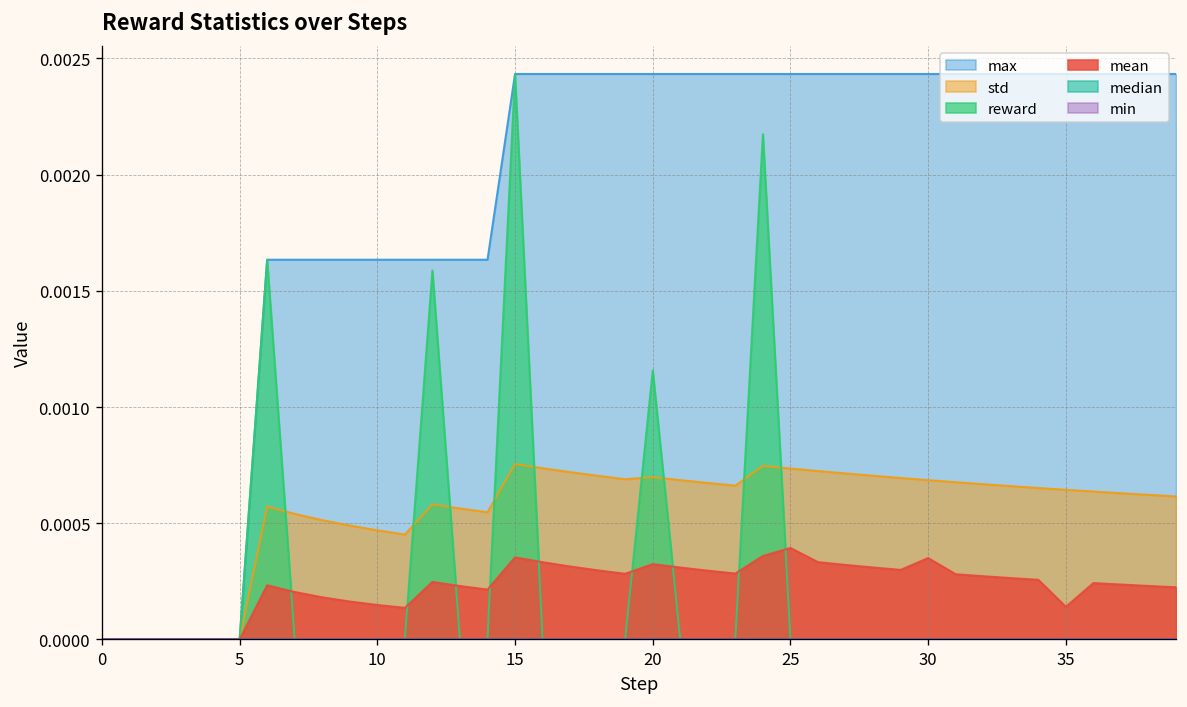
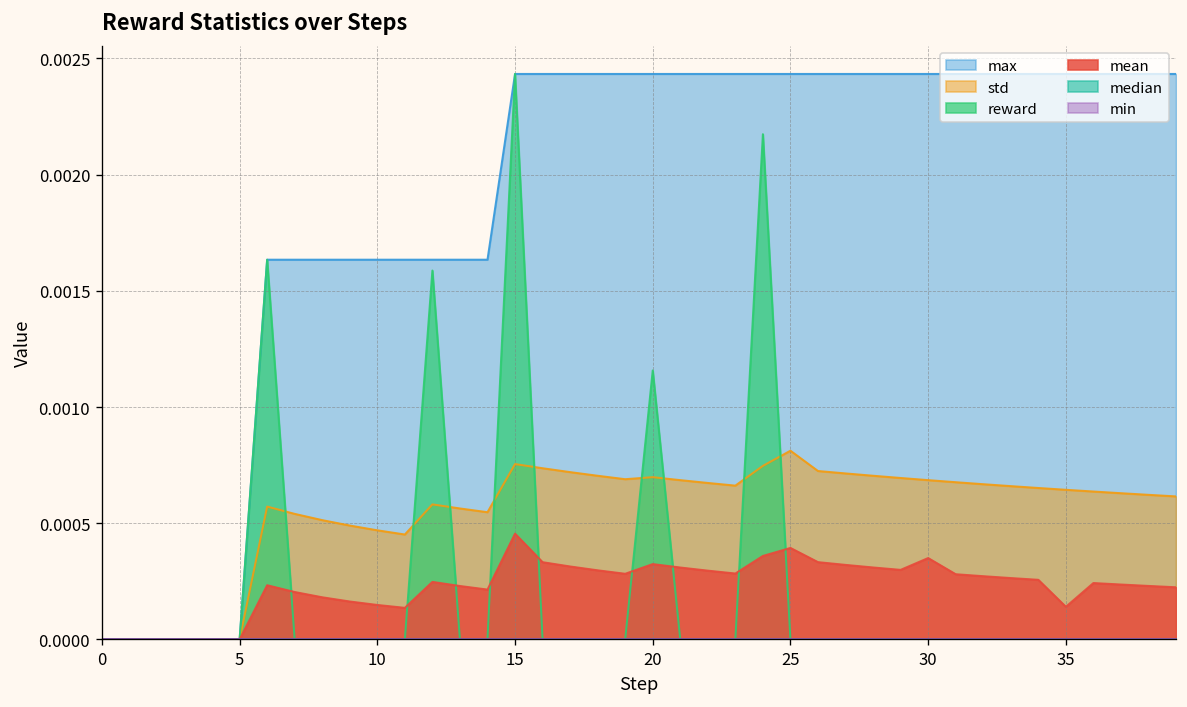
  {
    "max": {
      "10": 0.00163,
      "20": 0.00243,
      "25": 0.00243,
      "30": 0.00243
    },
    "std": {
      "10": 0.00047,
      "15": 0.00075,
      "20": 0.00070,
-     "25": 0.00074,
+     "25": 0.00081,
      "30": 0.00069,
      "35": 0.00064
    },
    "reward": {
      "20": 0.00116
    },
    "mean": {
      "10": 0.00015,
-     "15": 0.00035,
+     "15": 0.00046,
      "20": 0.00032,
      "25": 0.00039,
      "30": 0.00035,
      "35": 0.00014
    },
    "min": {
      "15": 0.00000,
      "20": 0.00000
    }
  }
